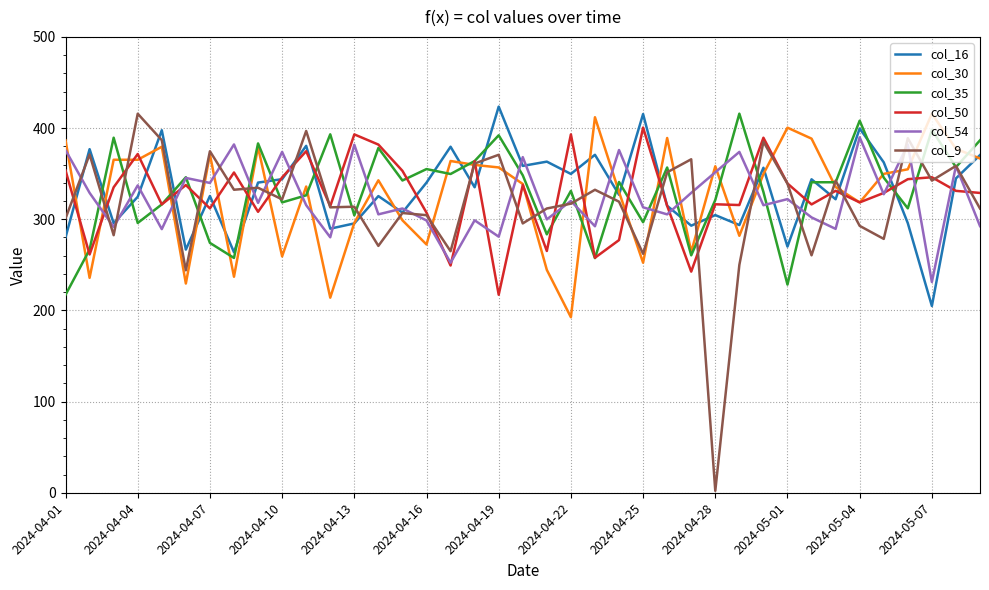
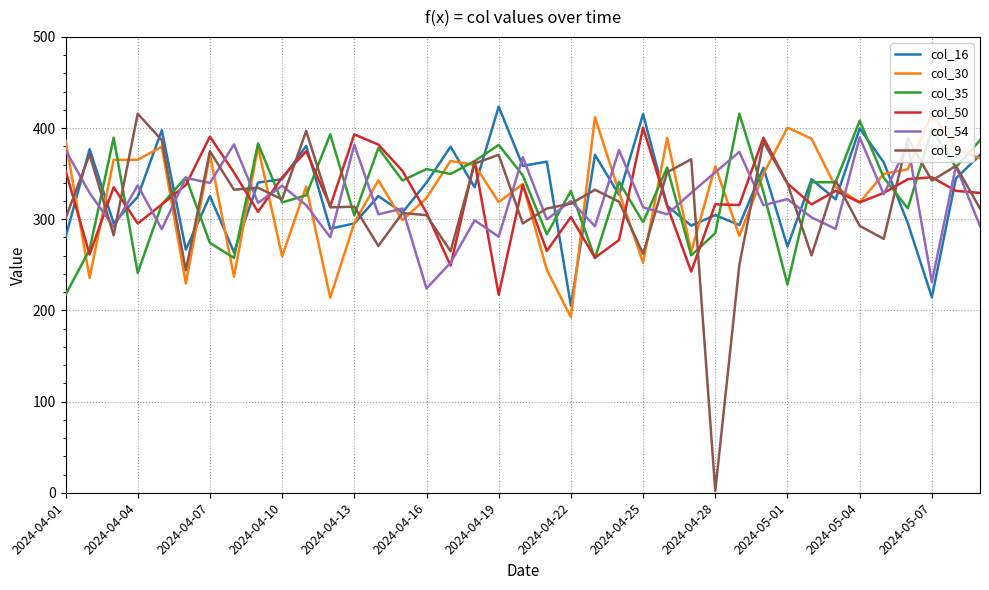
  {
    "col_16": {
      "2024-04-01": 280,
      "2024-04-04": 320,
      "2024-04-07": 330,
      "2024-04-16": 340,
      "2024-04-19": 420,
-     "2024-04-22": 350,
+     "2024-04-22": 210,
      "2024-04-25": 420,
      "2024-04-28": 300,
      "2024-05-01": 270,
      "2024-05-04": 400,
-     "2024-05-07": 200
+     "2024-05-07": 210
    },
    "col_30": {
      "2024-04-01": 390,
      "2024-04-04": 370,
      "2024-04-07": 370,
      "2024-04-10": 260,
-     "2024-04-16": 270,
-     "2024-04-19": 360,
+     "2024-04-16": 320,
+     "2024-04-19": 320,
      "2024-04-22": 190,
      "2024-04-25": 250,
      "2024-04-28": 360,
      "2024-05-01": 400
    },
    "col_35": {
      "2024-04-01": 220,
-     "2024-04-04": 300,
+     "2024-04-04": 240,
      "2024-04-07": 270,
      "2024-04-10": 320,
      "2024-04-13": 300,
      "2024-04-16": 360,
-     "2024-04-19": 390,
+     "2024-04-19": 380,
      "2024-04-22": 330,
      "2024-04-25": 300,
-     "2024-04-28": 320,
+     "2024-04-28": 280,
      "2024-05-01": 230,
      "2024-05-04": 410
    },
    "col_50": {
      "2024-04-01": 350,
-     "2024-04-04": 370,
-     "2024-04-07": 310,
+     "2024-04-04": 300,
+     "2024-04-07": 390,
      "2024-04-13": 390,
      "2024-04-16": 310,
      "2024-04-19": 220,
-     "2024-04-22": 390,
+     "2024-04-22": 300,
      "2024-04-25": 400,
      "2024-04-28": 320,
      "2024-05-07": 350
    },
    "col_54": {
      "2024-04-01": 380,
      "2024-04-04": 340,
      "2024-04-07": 340,
-     "2024-04-10": 370,
+     "2024-04-10": 340,
      "2024-04-13": 380,
-     "2024-04-16": 300,
+     "2024-04-16": 220,
      "2024-04-19": 280,
      "2024-04-22": 320,
      "2024-04-25": 310,
      "2024-04-28": 350,
      "2024-05-01": 320,
      "2024-05-04": 390,
      "2024-05-07": 230
    },
    "col_9": {
      "2024-04-01": 300,
      "2024-04-04": 420,
      "2024-04-07": 370,
      "2024-04-10": 320,
      "2024-04-13": 310,
      "2024-04-16": 300,
      "2024-04-19": 370,
      "2024-04-22": 320,
      "2024-04-25": 260,
      "2024-04-28": 0,
      "2024-05-04": 290,
      "2024-05-07": 340
    }
  }
